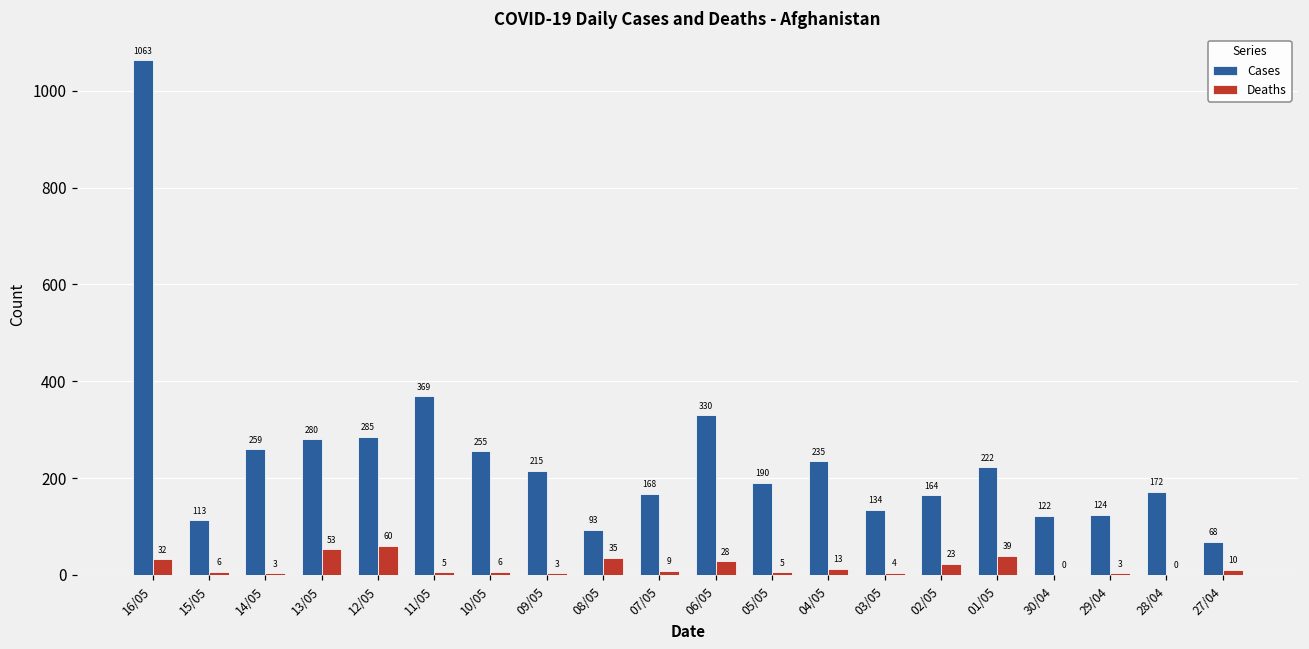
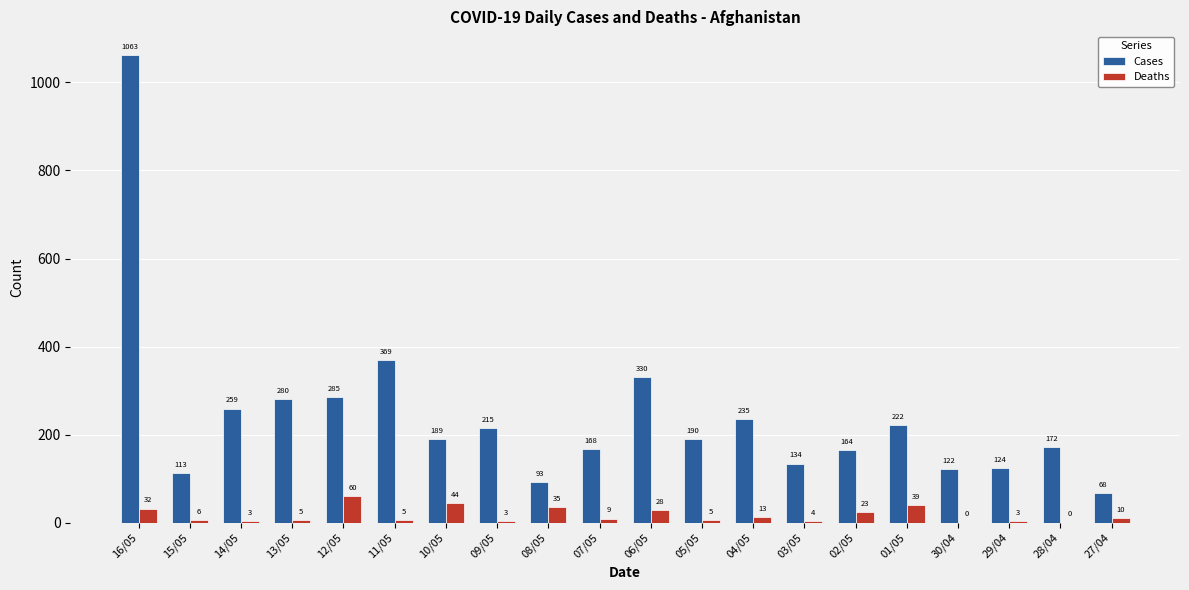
  {
    "Cases": {
      "16/05": 1063,
      "15/05": 113,
      "14/05": 259,
      "13/05": 280,
      "12/05": 285,
      "11/05": 369,
-     "10/05": 255,
+     "10/05": 189,
      "09/05": 215,
      "08/05": 93,
      "07/05": 168,
      "06/05": 330,
      "05/05": 190,
      "04/05": 235,
      "03/05": 134,
      "02/05": 164,
      "01/05": 222,
      "30/04": 122,
      "29/04": 124,
      "28/04": 172,
      "27/04": 68
    },
    "Deaths": {
      "16/05": 32,
      "15/05": 6,
      "14/05": 3,
-     "13/05": 53,
+     "13/05": 5,
      "12/05": 60,
      "11/05": 5,
-     "10/05": 6,
+     "10/05": 44,
      "09/05": 3,
      "08/05": 35,
      "07/05": 9,
      "06/05": 28,
      "05/05": 5,
      "04/05": 13,
      "03/05": 4,
      "02/05": 23,
      "01/05": 39,
      "30/04": 0,
      "29/04": 3,
      "28/04": 0,
      "27/04": 10
    }
  }
